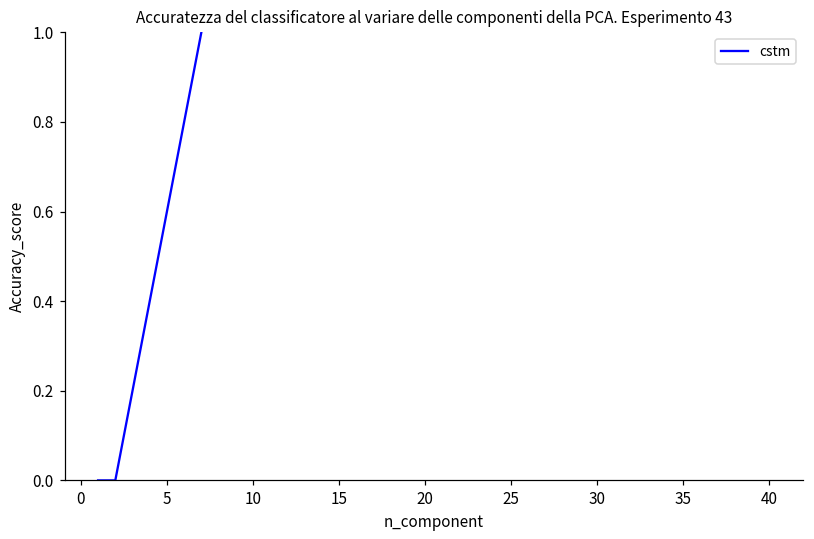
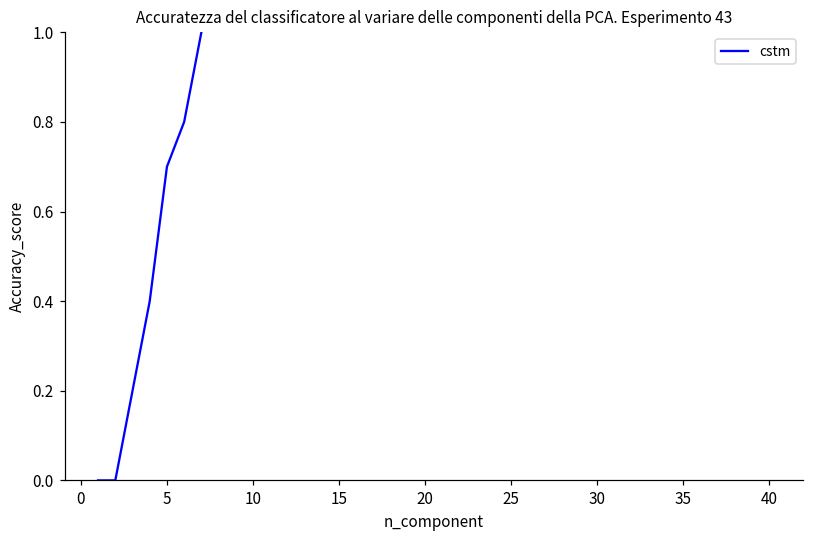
  {
-   "5": 0.6
+   "5": 0.7
  }
